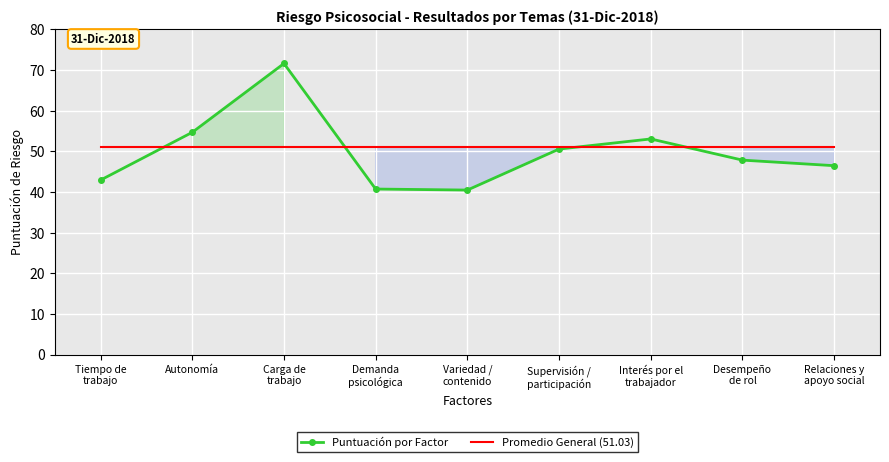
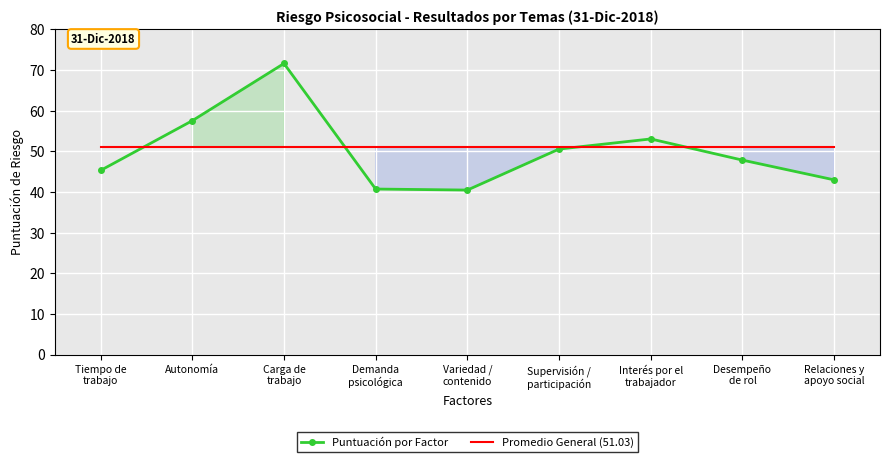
  {
    "Puntuación por Factor": {
-     "Tiempo de trabajo": 43,
-     "Autonomía": 55,
+     "Tiempo de trabajo": 45,
+     "Autonomía": 58,
      "Carga de trabajo": 72,
      "Demanda psicológica": 41,
      "Variedad / contenido": 40,
      "Interés por el trabajador": 53,
      "Desempeño de rol": 48,
-     "Relaciones y apoyo social": 46
+     "Relaciones y apoyo social": 43
    },
    "Promedio General (51.03)": {
      "Tiempo de trabajo": 51,
      "Autonomía": 51,
      "Carga de trabajo": 51,
      "Demanda psicológica": 51,
      "Variedad / contenido": 51,
      "Interés por el trabajador": 51,
      "Desempeño de rol": 51,
      "Relaciones y apoyo social": 51
    }
  }
